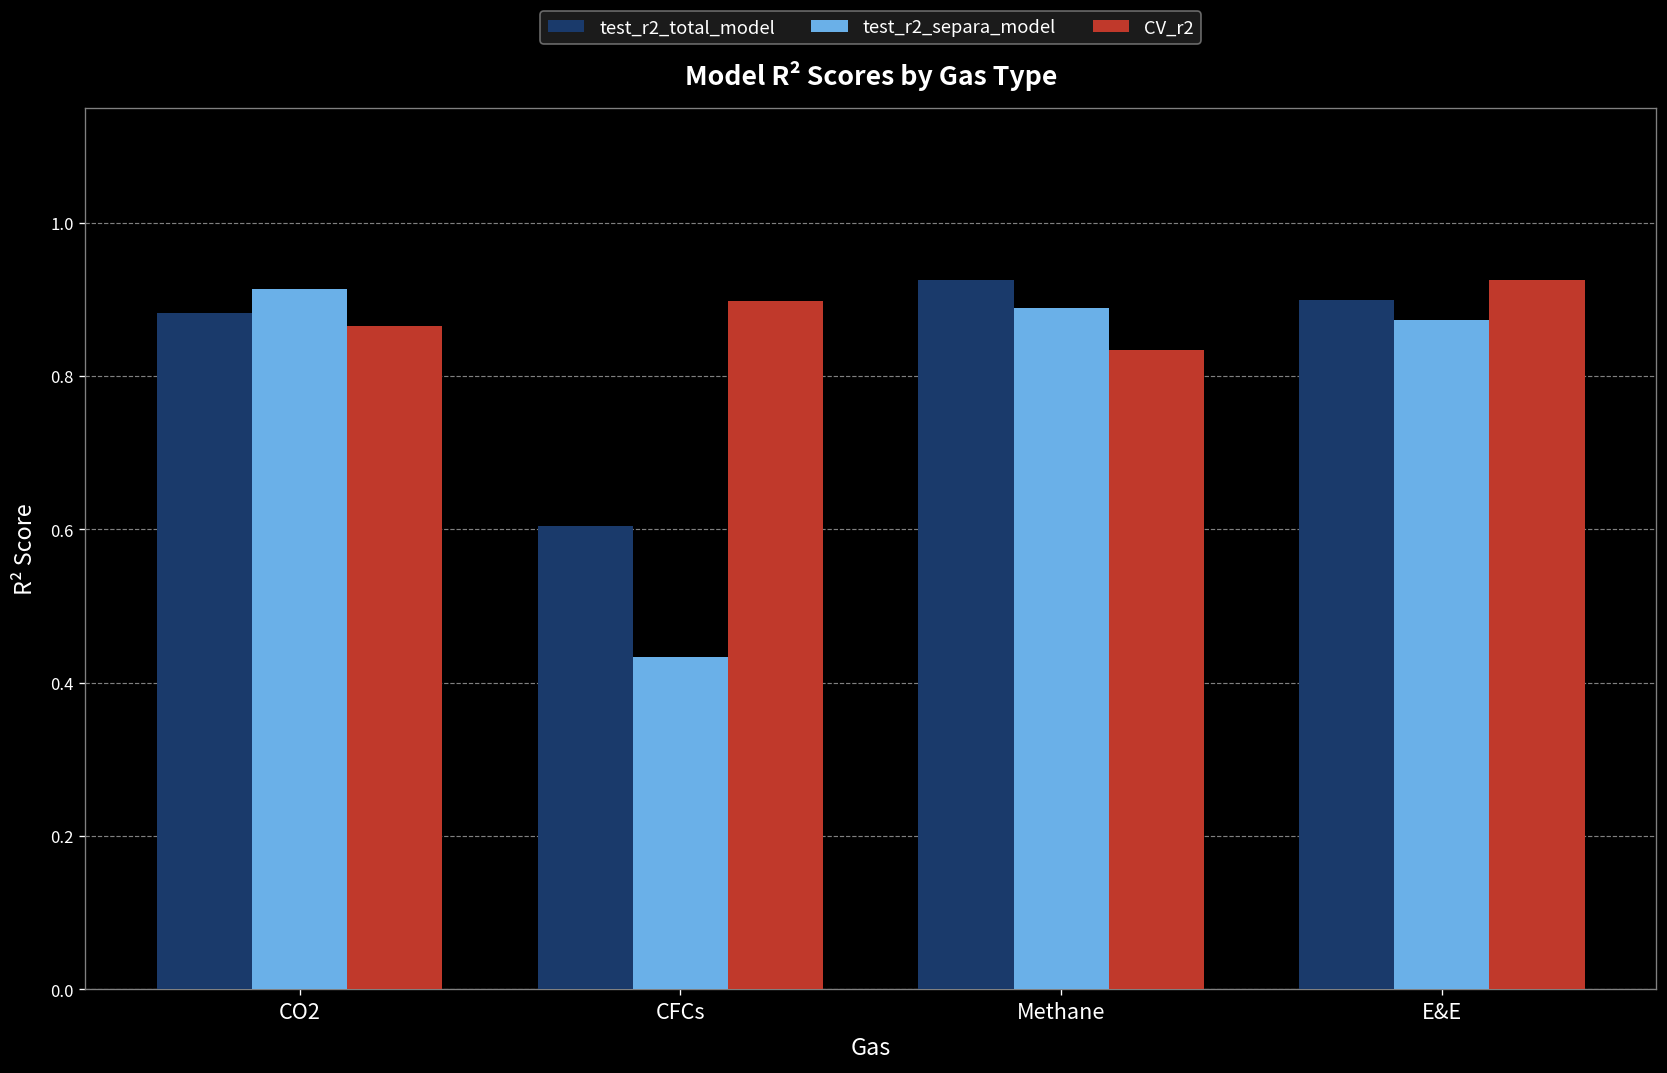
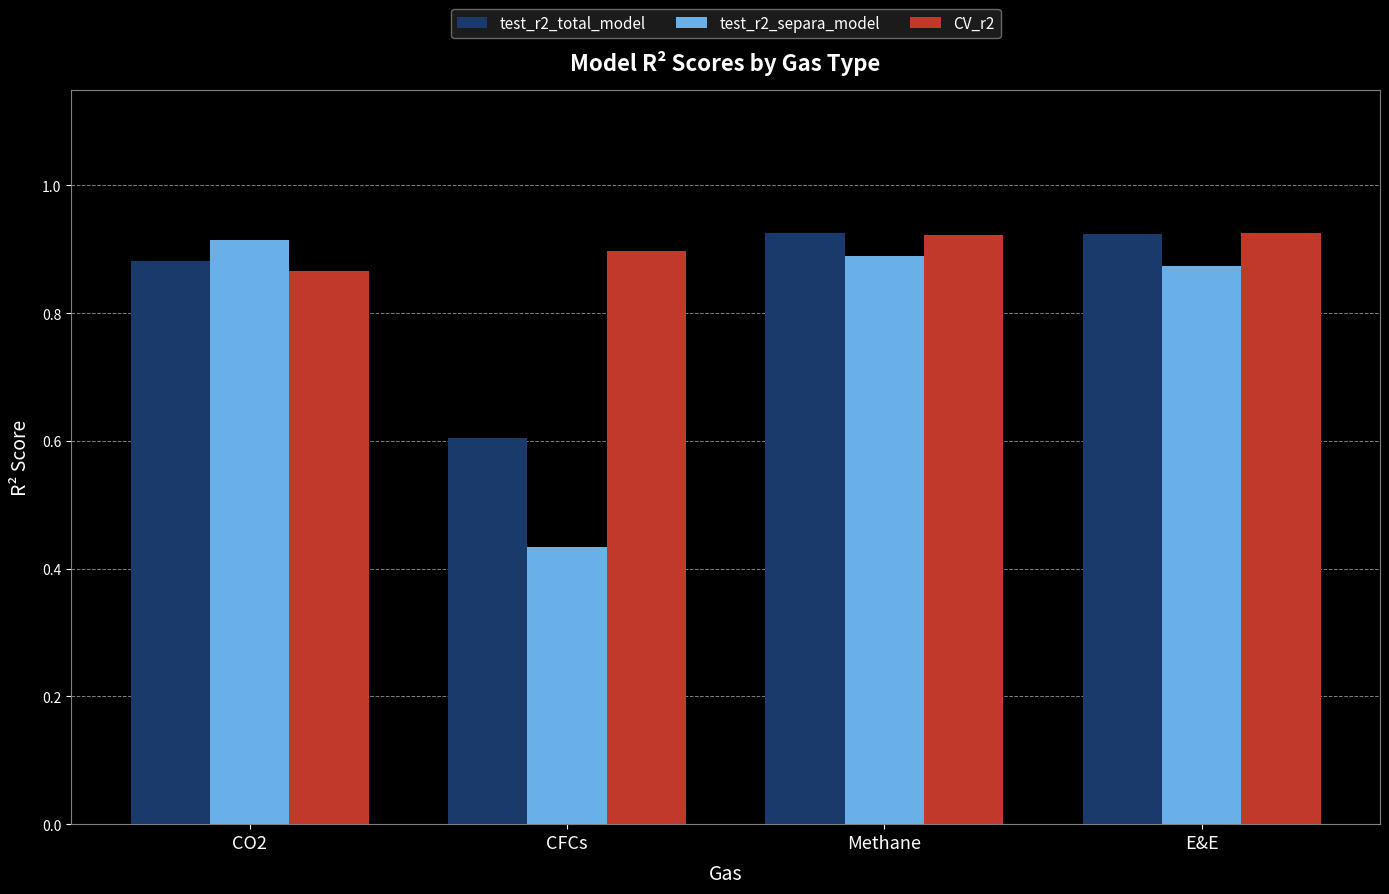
  {
    "test_r2_total_model": {
      "CO2": 0.88,
      "CFCs": 0.60,
      "Methane": 0.93,
-     "E&E": 0.90
+     "E&E": 0.92
    },
    "test_r2_separa_model": {
      "CO2": 0.91,
      "CFCs": 0.43,
      "Methane": 0.89,
      "E&E": 0.87
    },
    "CV_r2": {
      "CO2": 0.87,
      "CFCs": 0.90,
-     "Methane": 0.83,
+     "Methane": 0.92,
      "E&E": 0.92
    }
  }
